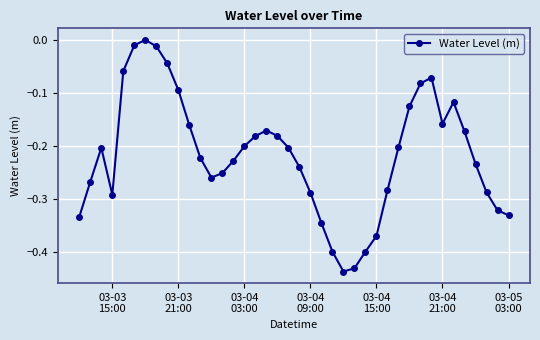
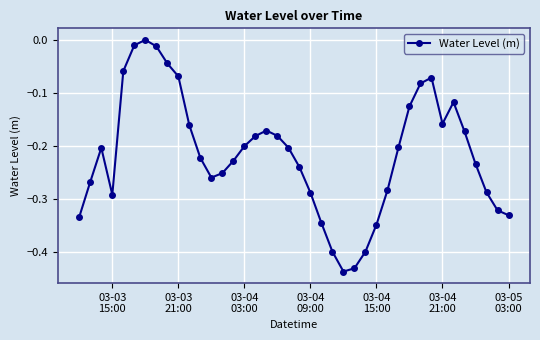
  {
    "03-03 15:00": -0.29,
-   "03-03 21:00": -0.10,
+   "03-03 21:00": -0.07,
    "03-04 03:00": -0.20,
    "03-04 09:00": -0.29,
-   "03-04 15:00": -0.37,
+   "03-04 15:00": -0.35,
    "03-04 21:00": -0.16,
    "03-05 03:00": -0.33
  }
